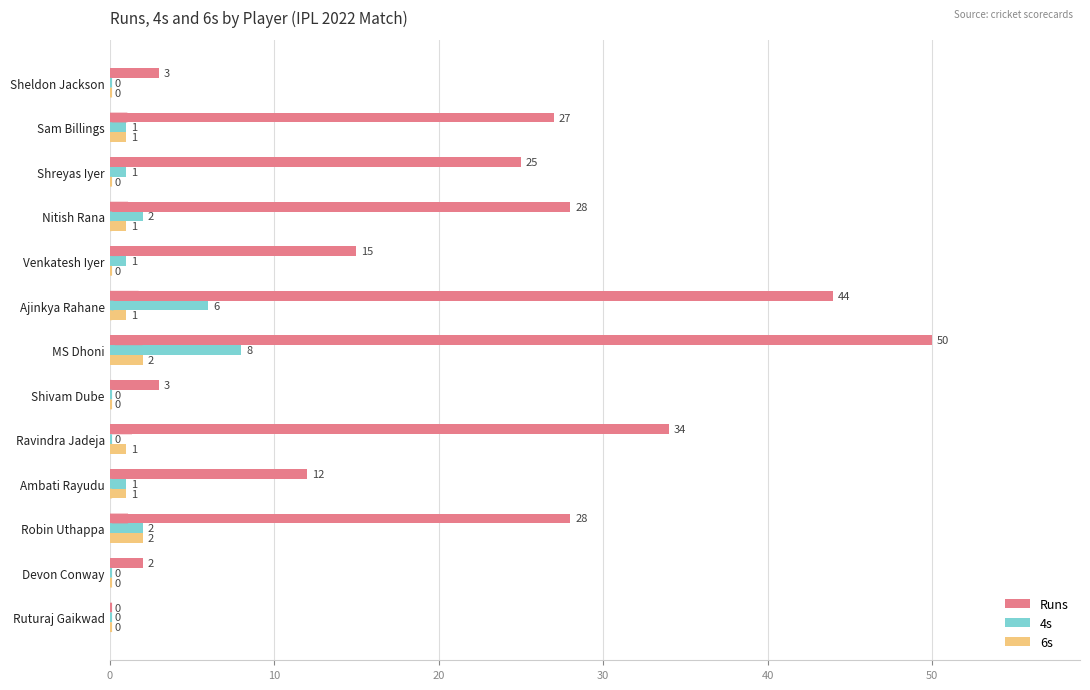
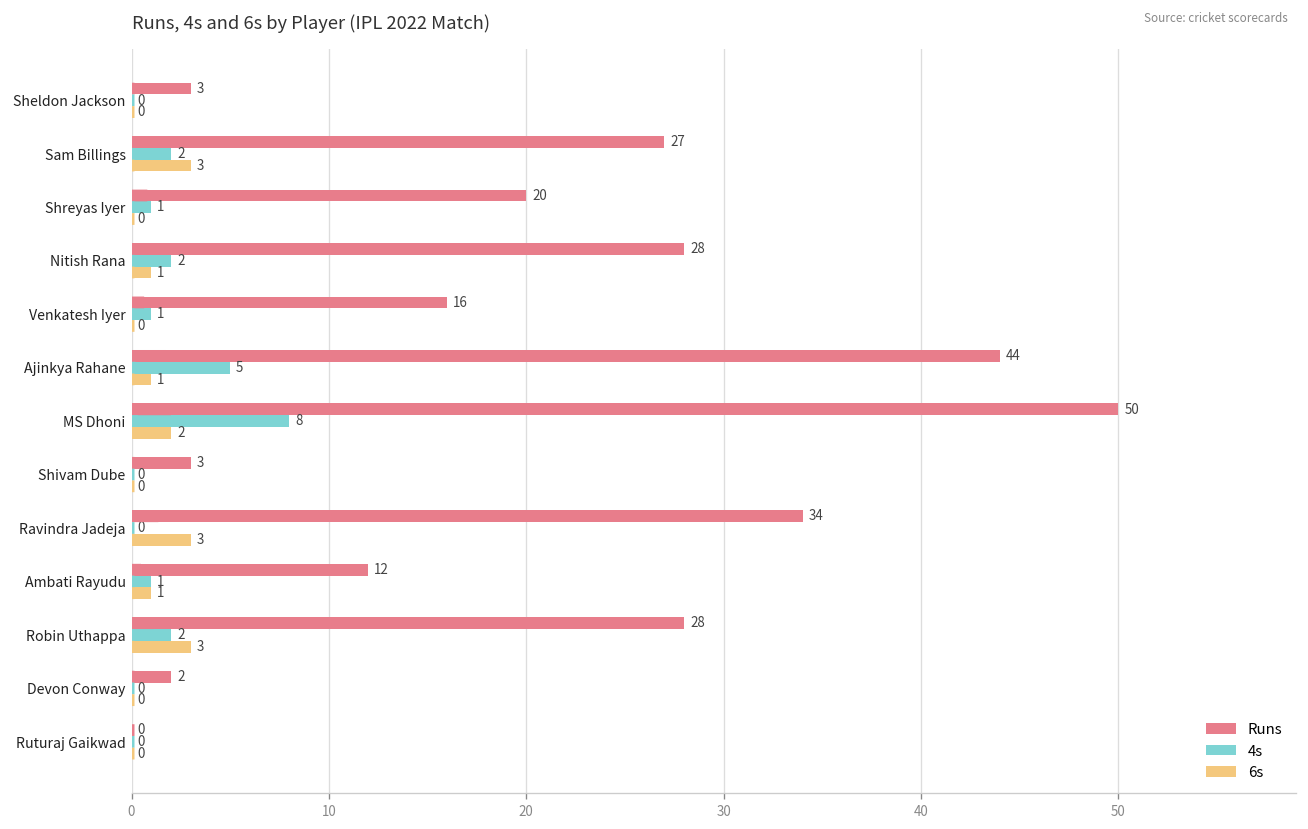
  {
    "Runs": {
      "Sheldon Jackson": 3,
      "Sam Billings": 27,
-     "Shreyas Iyer": 25,
+     "Shreyas Iyer": 20,
      "Nitish Rana": 28,
-     "Venkatesh Iyer": 15,
+     "Venkatesh Iyer": 16,
      "Ajinkya Rahane": 44,
      "MS Dhoni": 50,
      "Shivam Dube": 3,
      "Ravindra Jadeja": 34,
      "Ambati Rayudu": 12,
      "Robin Uthappa": 28,
      "Devon Conway": 2
    },
    "4s": {
-     "Sam Billings": 1,
+     "Sam Billings": 2,
      "Shreyas Iyer": 1,
      "Nitish Rana": 2,
      "Venkatesh Iyer": 1,
-     "Ajinkya Rahane": 6,
+     "Ajinkya Rahane": 5,
      "MS Dhoni": 8,
      "Ambati Rayudu": 1,
      "Robin Uthappa": 2
    },
    "6s": {
-     "Sam Billings": 1,
+     "Sam Billings": 3,
      "Nitish Rana": 1,
      "Ajinkya Rahane": 1,
      "MS Dhoni": 2,
-     "Ravindra Jadeja": 1,
+     "Ravindra Jadeja": 3,
      "Ambati Rayudu": 1,
-     "Robin Uthappa": 2
+     "Robin Uthappa": 3
    }
  }
